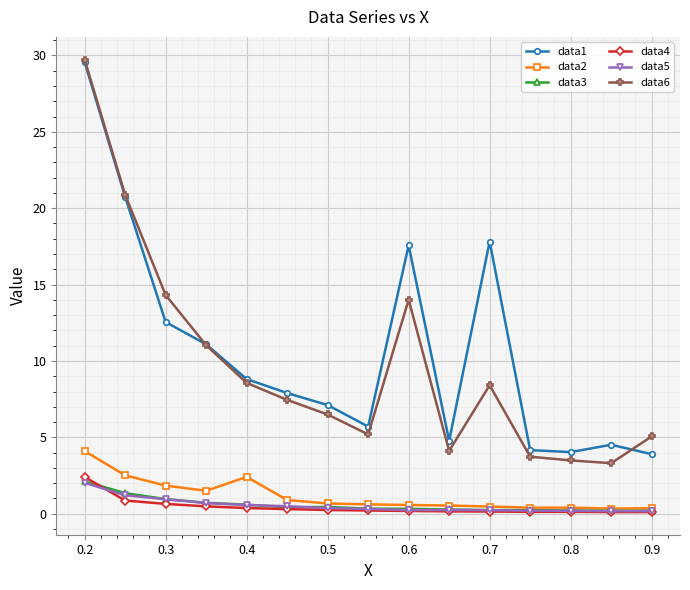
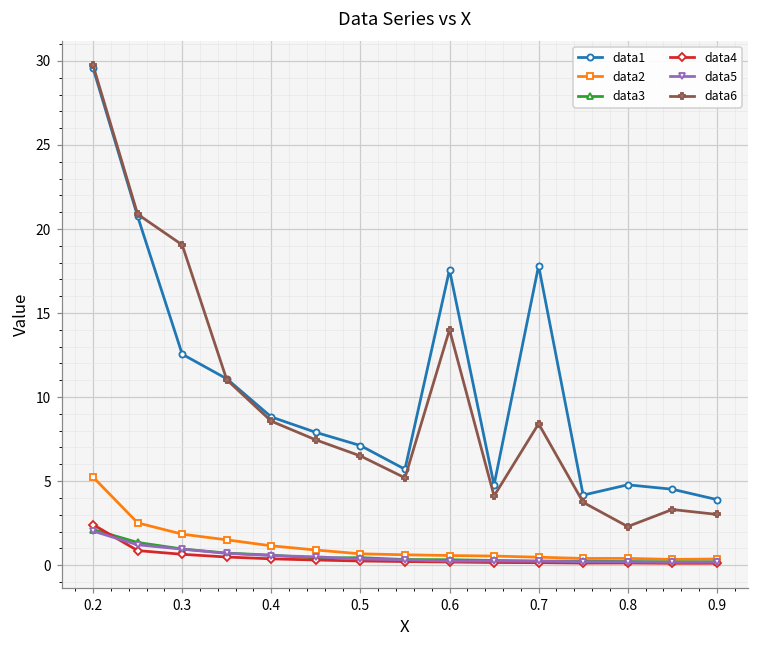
  {
    "data1": {
      "0.2": 29.6,
      "0.3": 12.6,
      "0.4": 8.8,
      "0.5": 7.1,
      "0.6": 17.6,
      "0.7": 17.8,
-     "0.8": 4.0,
+     "0.8": 4.8,
      "0.9": 3.9
    },
    "data2": {
-     "0.2": 4.1,
+     "0.2": 5.2,
      "0.3": 1.8,
-     "0.4": 2.4,
+     "0.4": 1.1,
      "0.5": 0.7,
      "0.6": 0.6,
      "0.7": 0.5,
      "0.8": 0.4,
      "0.9": 0.4
    },
    "data4": {
      "0.2": 2.4,
      "0.3": 0.6,
      "0.4": 0.4
    },
    "data6": {
      "0.2": 29.7,
-     "0.3": 14.3,
+     "0.3": 19.1,
      "0.4": 8.6,
      "0.5": 6.5,
      "0.6": 14.0,
      "0.7": 8.4,
-     "0.8": 3.5,
-     "0.9": 5.1
+     "0.8": 2.3,
+     "0.9": 3.0
    }
  }
